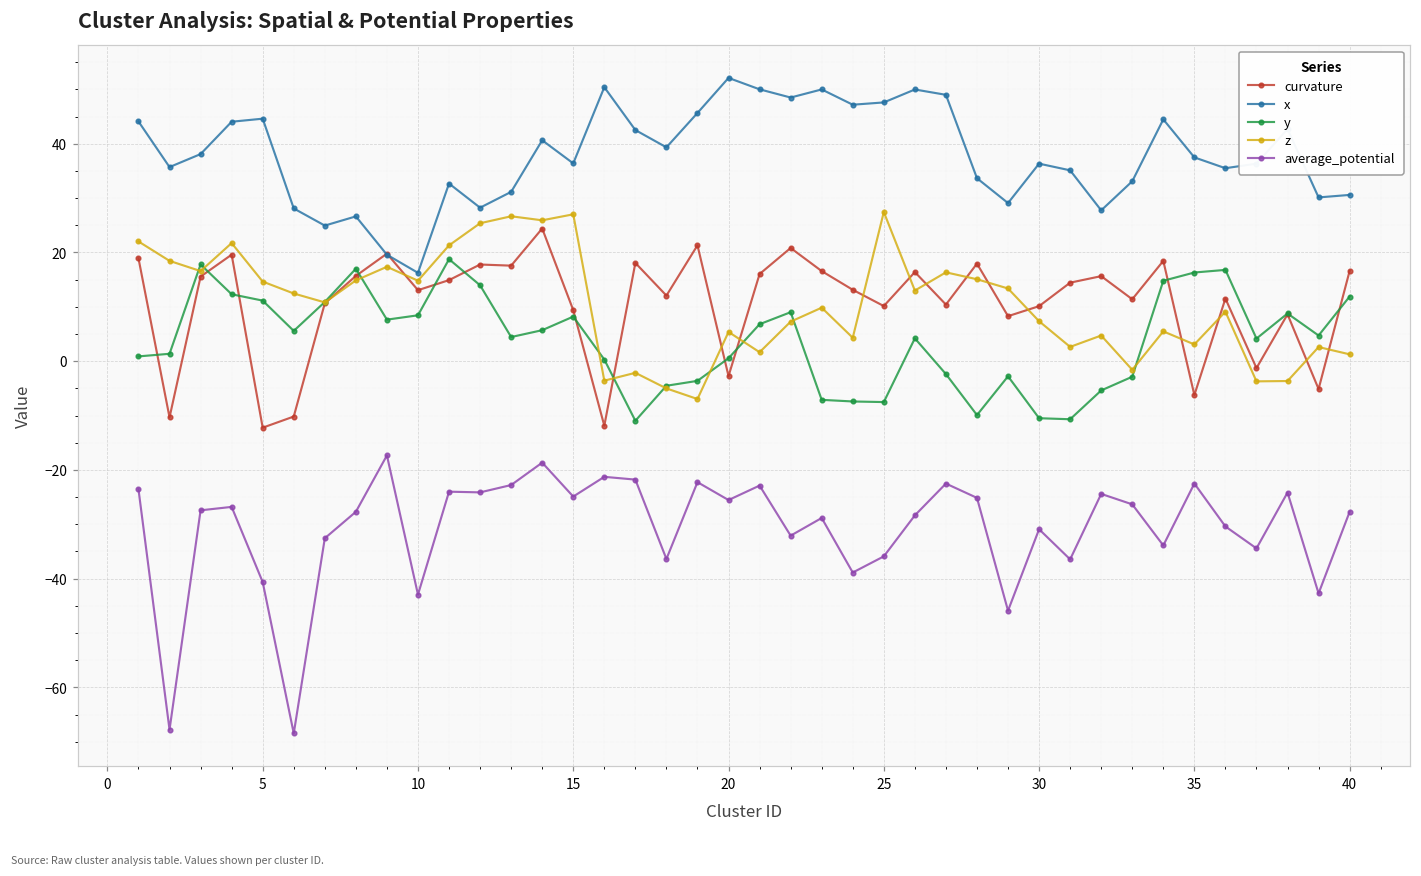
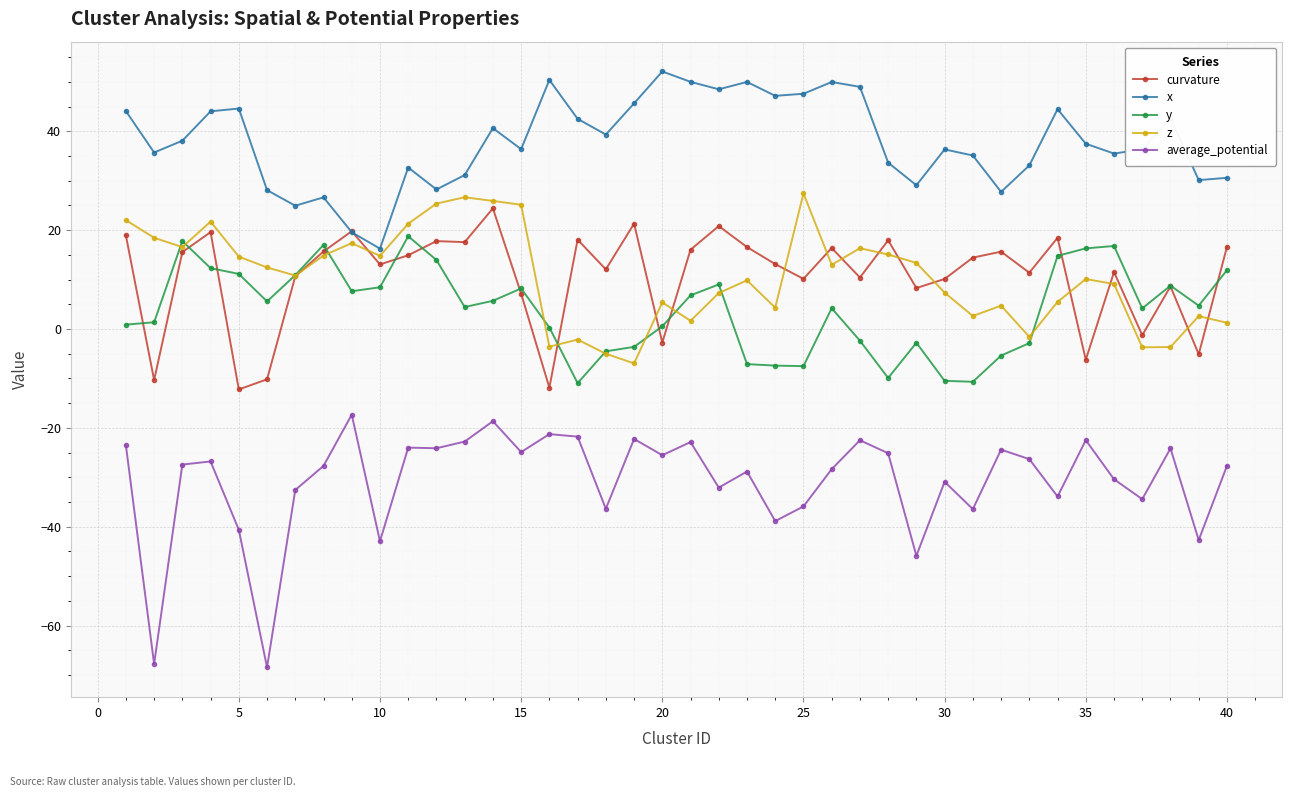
  {
    "curvature": {
      "5": -12,
      "10": 13,
-     "15": 9,
+     "15": 7,
      "20": -3,
      "25": 10,
      "30": 10,
      "35": -6,
      "40": 17
    },
    "x": {
      "5": 45,
      "10": 16,
      "15": 36,
      "20": 52,
      "25": 48,
      "30": 36,
      "35": 37,
      "40": 31
    },
    "y": {
      "5": 11,
      "10": 8,
      "15": 8,
      "20": 1,
      "25": -8,
      "30": -10,
      "35": 16,
      "40": 12
    },
    "z": {
      "5": 15,
      "10": 15,
-     "15": 27,
+     "15": 25,
      "20": 5,
      "25": 27,
      "30": 7,
-     "35": 3,
+     "35": 10,
      "40": 1
    },
    "average_potential": {
      "5": -41,
      "10": -43,
      "15": -25,
      "20": -26,
      "25": -36,
      "30": -31,
      "35": -23,
      "40": -28
    }
  }
